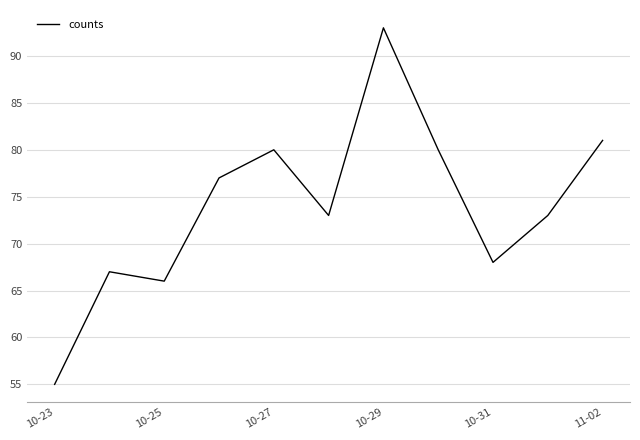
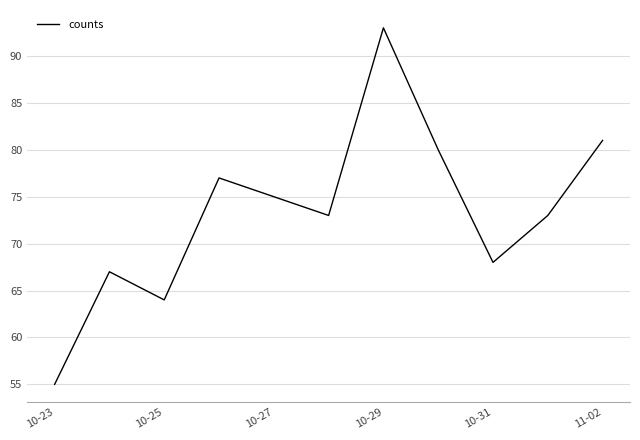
  {
    "10-23": 55,
-   "10-25": 66,
-   "10-27": 80,
+   "10-25": 64,
+   "10-27": 75,
    "10-29": 93,
    "10-31": 68,
    "11-02": 81
  }
